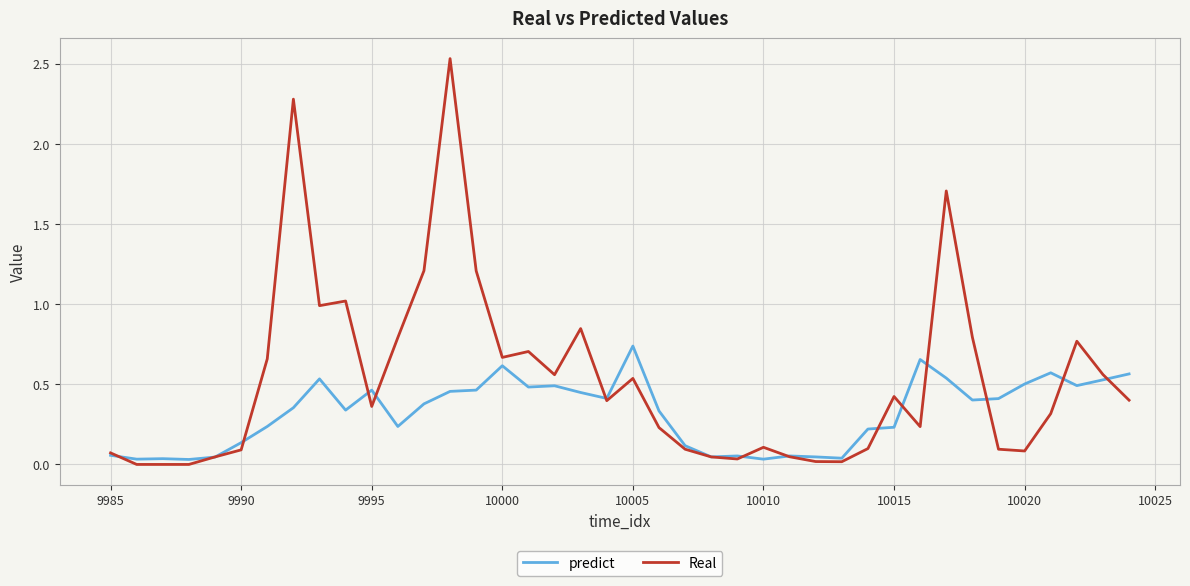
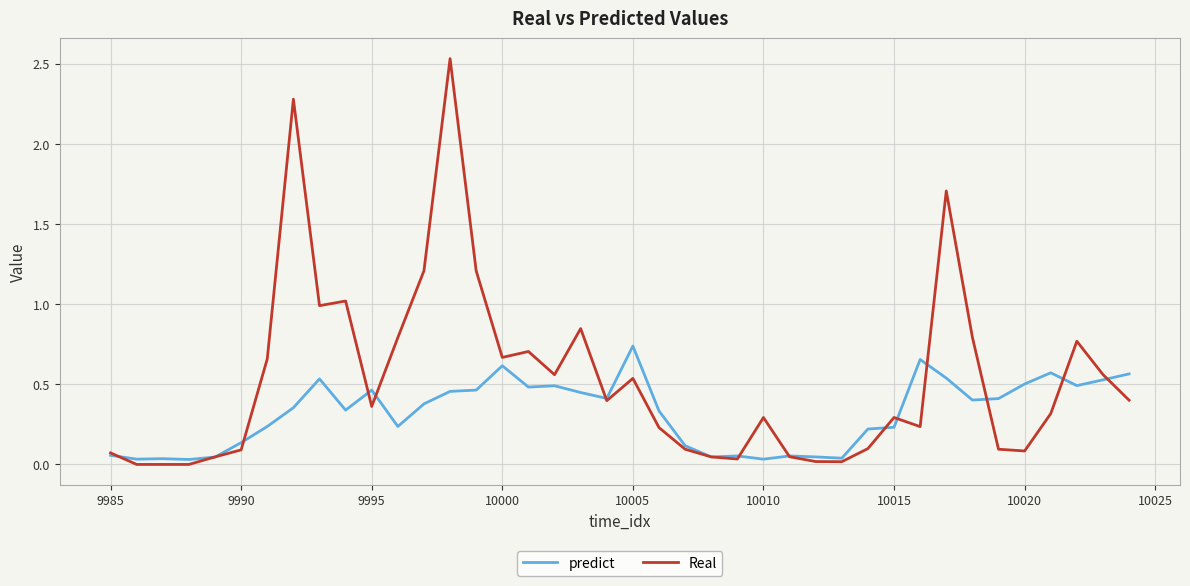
  {
    "predict": {
      "9990": 0.14,
      "9995": 0.46,
      "10000": 0.62,
      "10005": 0.74,
      "10010": 0.03,
      "10015": 0.23,
      "10020": 0.50
    },
    "Real": {
      "9990": 0.09,
      "9995": 0.36,
      "10000": 0.67,
      "10005": 0.54,
-     "10010": 0.11,
-     "10015": 0.42,
+     "10010": 0.29,
+     "10015": 0.29,
      "10020": 0.08
    }
  }
